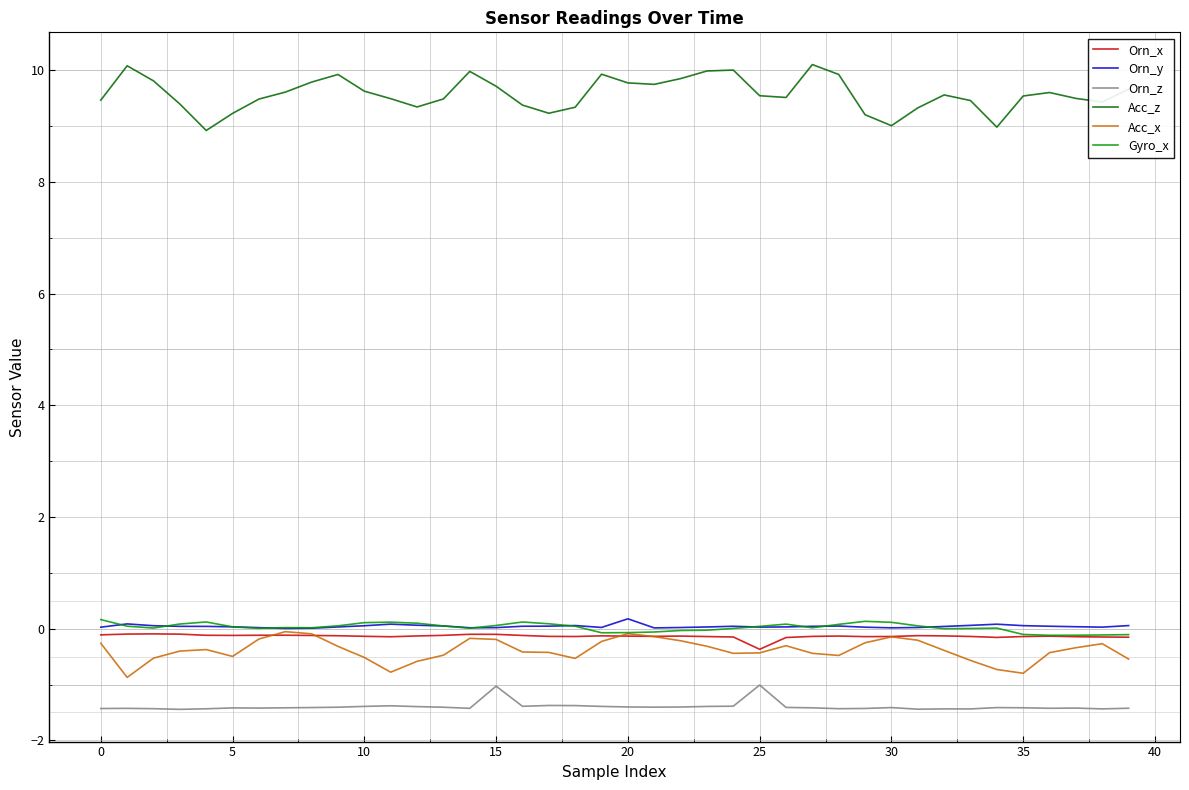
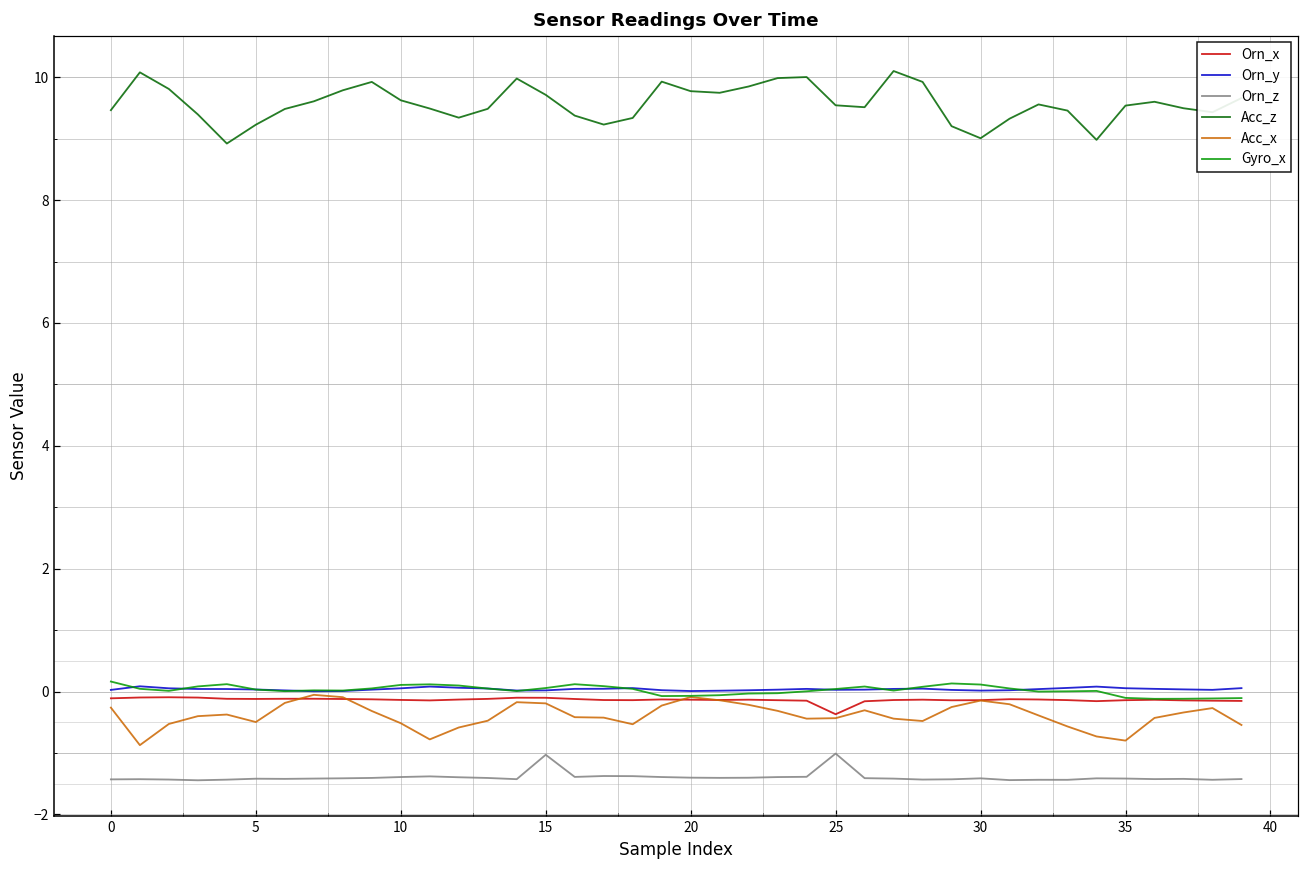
  {
    "Orn_x": {
      "0": -0.1,
      "5": -0.1,
      "10": -0.1,
      "15": -0.1,
      "25": -0.4
    },
    "Orn_y": {
      "0": 0.0,
      "10": 0.1,
-     "20": 0.2,
+     "20": 0.0,
      "30": 0.0,
      "35": 0.1
    },
    "Orn_z": {
      "0": -1.4,
      "5": -1.4,
      "10": -1.4,
      "15": -1.0,
      "20": -1.4,
      "25": -1.0,
      "30": -1.4,
      "35": -1.4
    },
    "Acc_x": {
      "0": -0.3,
      "5": -0.5,
      "10": -0.5,
      "15": -0.2,
      "25": -0.4,
      "35": -0.8
    }
  }
